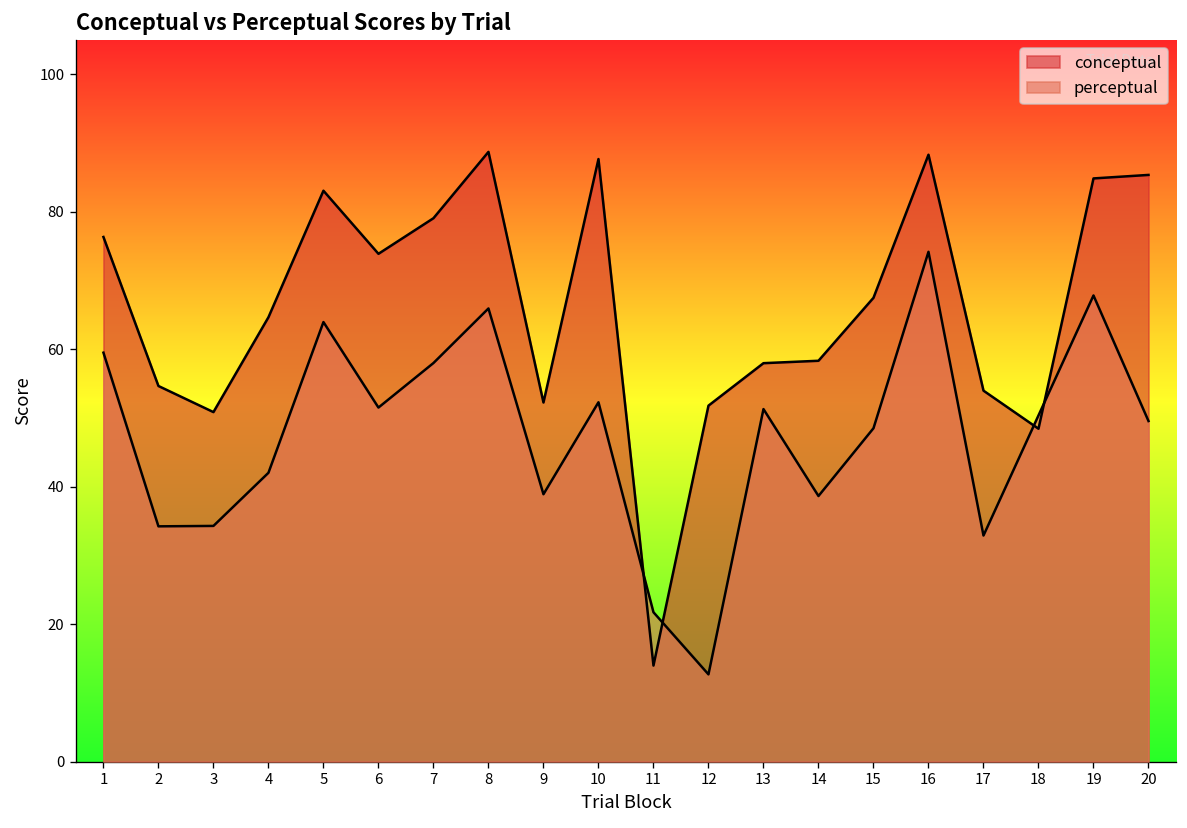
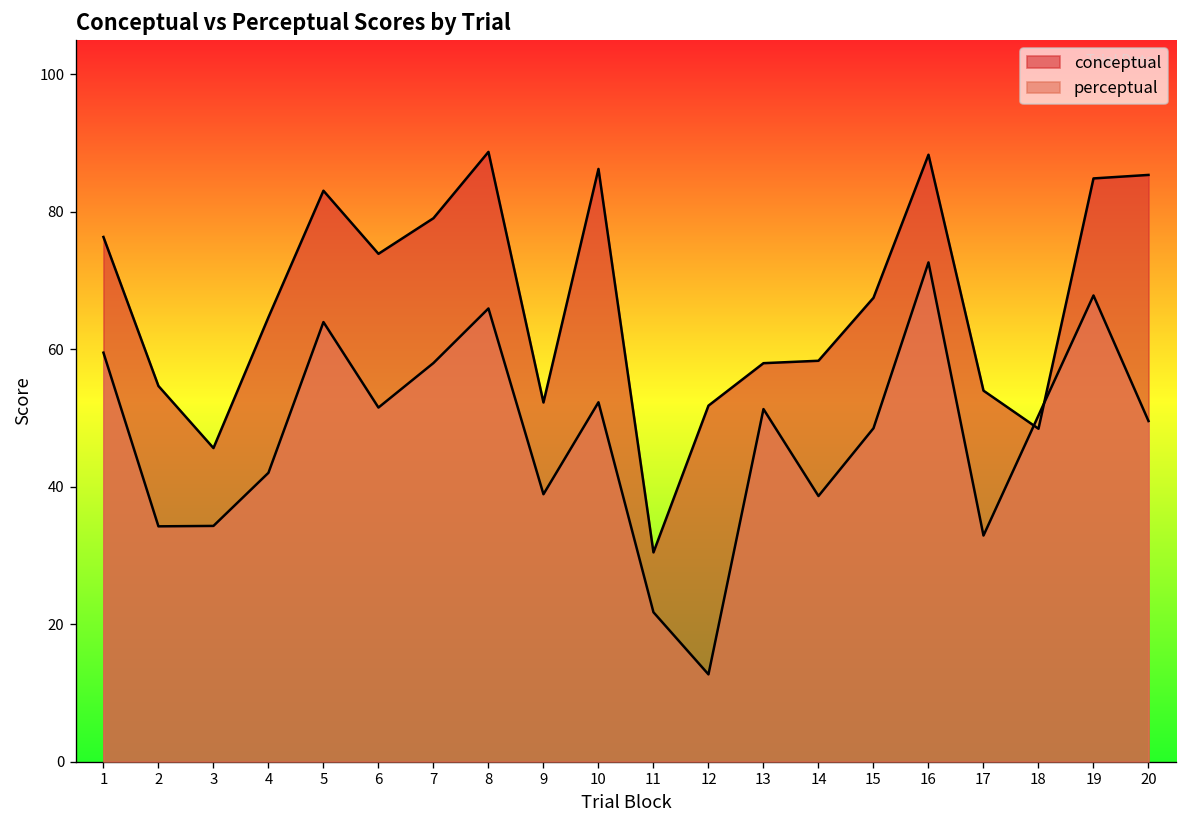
  {
    "conceptual": {
      "1": 76,
      "2": 55,
-     "3": 51,
+     "3": 46,
      "4": 65,
      "5": 83,
      "6": 74,
      "7": 79,
      "8": 89,
      "9": 52,
-     "10": 88,
-     "11": 14,
+     "10": 86,
+     "11": 30,
      "12": 52,
      "13": 58,
      "14": 58,
      "15": 67,
      "16": 88,
      "17": 54,
      "18": 48,
      "19": 85,
      "20": 85
    },
    "perceptual": {
      "1": 60,
      "2": 34,
      "3": 34,
      "4": 42,
      "5": 64,
      "6": 52,
      "7": 58,
      "8": 66,
      "9": 39,
      "10": 52,
      "11": 22,
      "12": 13,
      "13": 51,
      "14": 39,
      "15": 49,
-     "16": 74,
+     "16": 73,
      "17": 33,
      "18": 50,
      "19": 68,
      "20": 50
    }
  }
